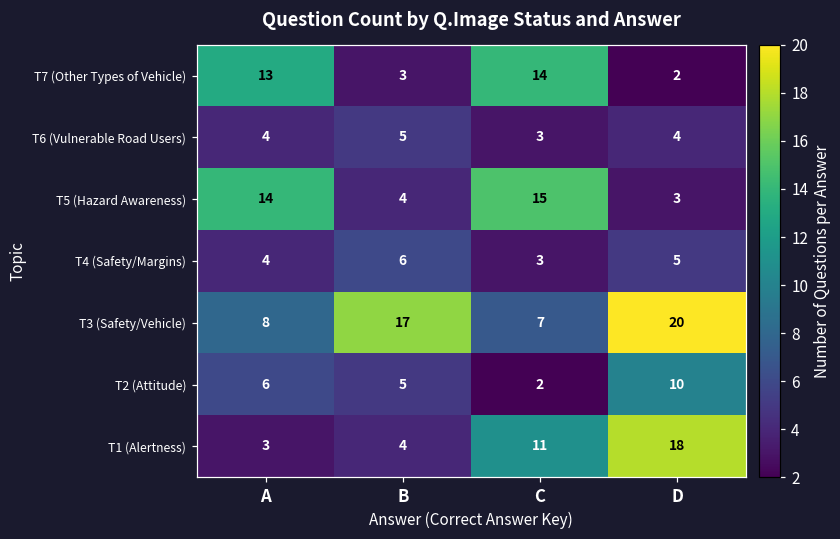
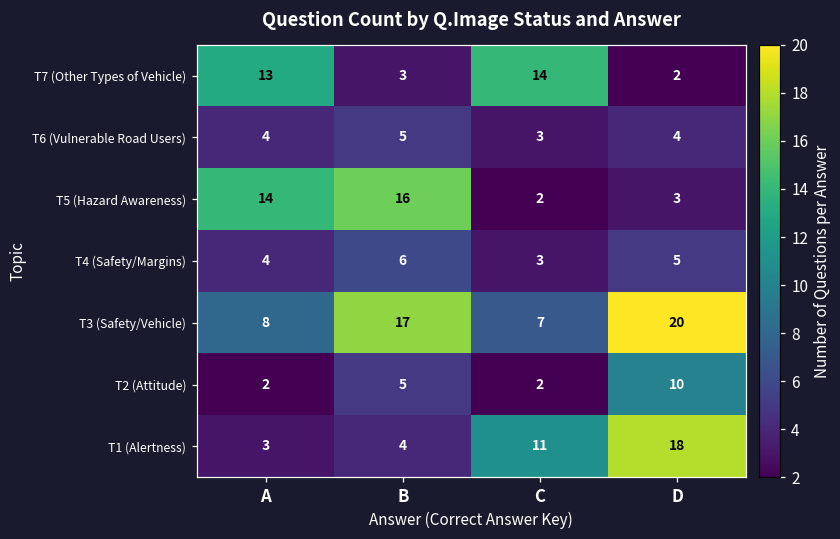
  {
    "T7 (Other Types of Vehicle)": {
      "A": 13,
      "B": 3,
      "C": 14,
      "D": 2
    },
    "T6 (Vulnerable Road Users)": {
      "A": 4,
      "B": 5,
      "C": 3,
      "D": 4
    },
    "T5 (Hazard Awareness)": {
      "A": 14,
-     "B": 4,
-     "C": 15,
+     "B": 16,
+     "C": 2,
      "D": 3
    },
    "T4 (Safety/Margins)": {
      "A": 4,
      "B": 6,
      "C": 3,
      "D": 5
    },
    "T3 (Safety/Vehicle)": {
      "A": 8,
      "B": 17,
      "C": 7,
      "D": 20
    },
    "T2 (Attitude)": {
-     "A": 6,
+     "A": 2,
      "B": 5,
      "C": 2,
      "D": 10
    },
    "T1 (Alertness)": {
      "A": 3,
      "B": 4,
      "C": 11,
      "D": 18
    }
  }
